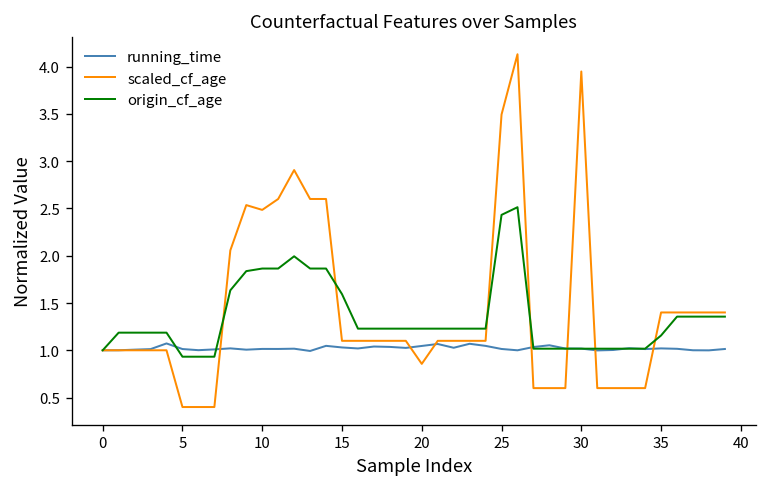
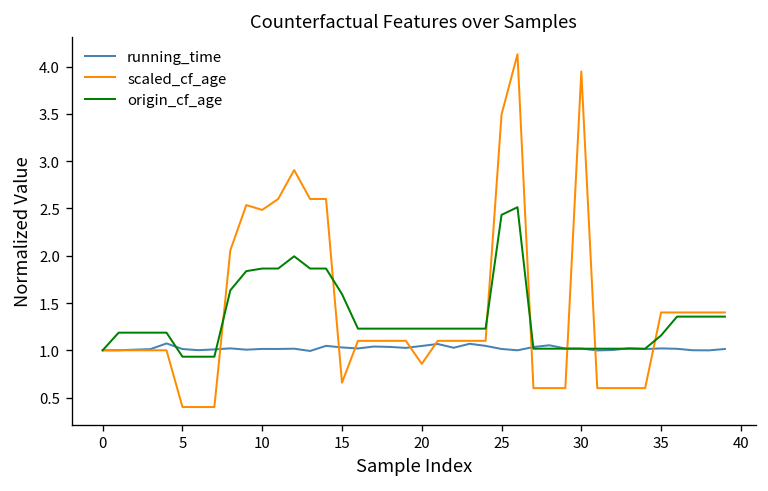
  {
    "running_time": {
      "5": 1.0,
      "10": 1.0,
      "15": 1.0,
      "20": 1.0,
      "25": 1.0,
      "35": 1.0
    },
    "scaled_cf_age": {
      "5": 0.4,
      "10": 2.5,
-     "15": 1.1,
+     "15": 0.7,
      "20": 0.9,
      "25": 3.5,
      "30": 3.9,
      "35": 1.4
    },
    "origin_cf_age": {
      "5": 0.9,
      "10": 1.9,
      "15": 1.6,
      "20": 1.2,
      "25": 2.4,
      "35": 1.2
    }
  }
